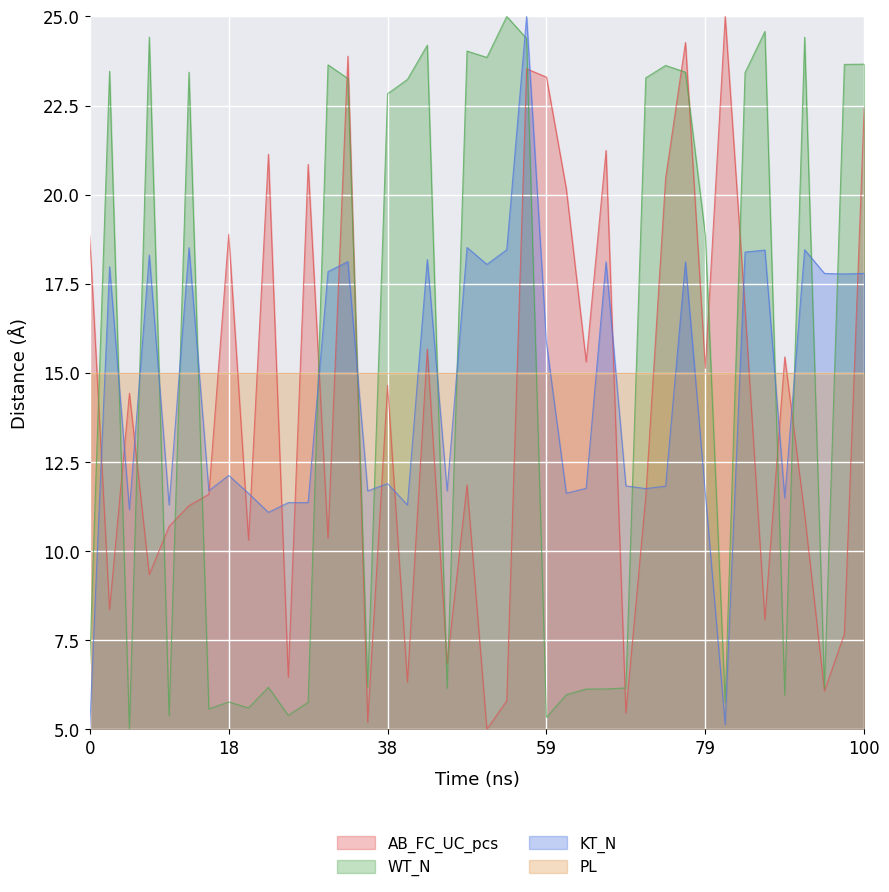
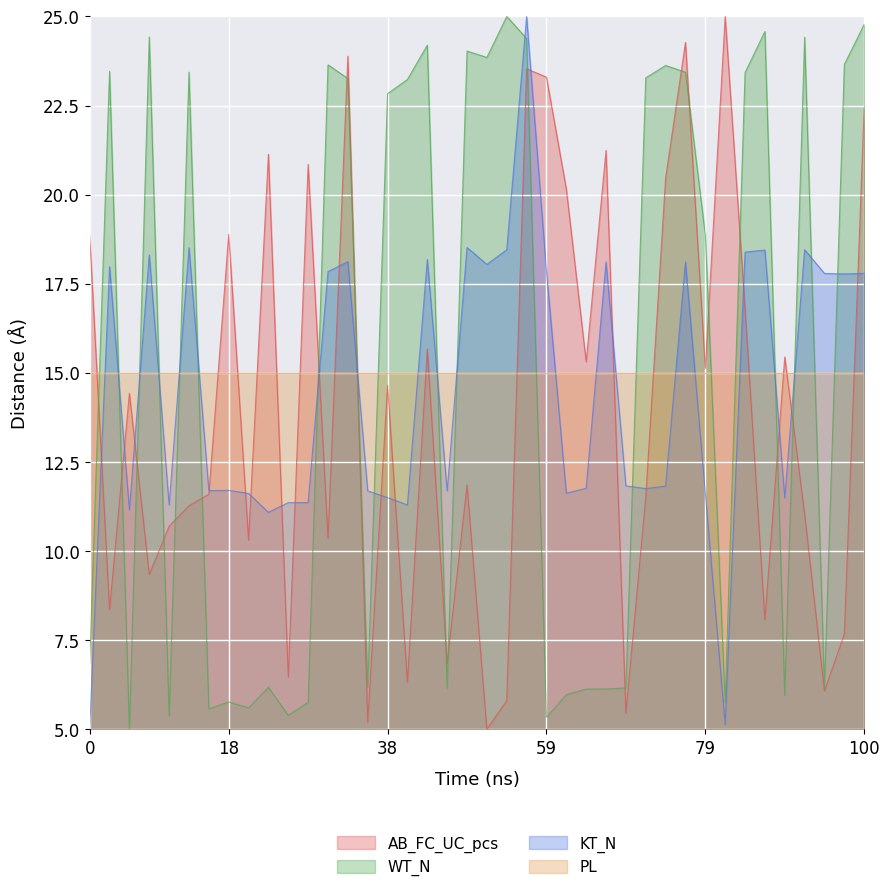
  {
    "WT_N": {
      "0": 6.8,
      "18": 5.8,
      "38": 22.8,
      "59": 5.3,
      "79": 18.9,
-     "100": 23.7
+     "100": 24.8
    },
    "KT_N": {
      "0": 5.0,
-     "18": 12.1,
-     "38": 11.9,
-     "59": 15.8,
+     "18": 11.7,
+     "38": 11.5,
+     "59": 17.9,
      "79": 11.6,
      "100": 17.8
    }
  }
